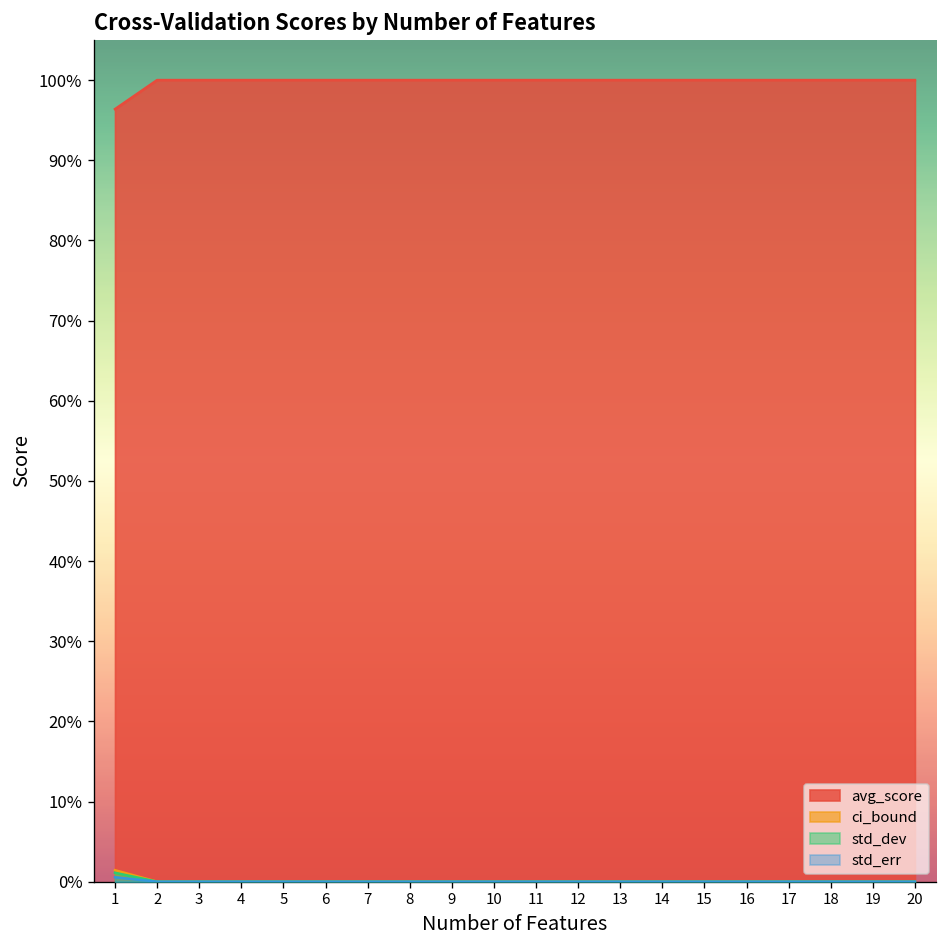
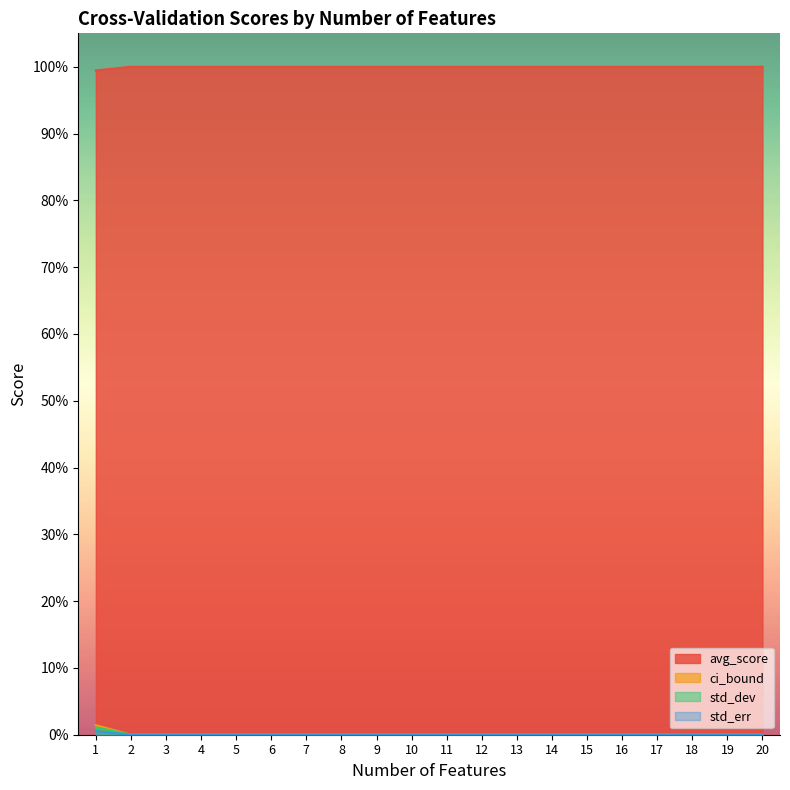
  {
    "avg_score": {
-     "1": "96%",
+     "1": "99%",
      "2": "100%",
      "3": "100%",
      "4": "100%",
      "5": "100%",
      "6": "100%",
      "7": "100%",
      "8": "100%",
      "9": "100%",
      "10": "100%",
      "11": "100%",
      "12": "100%",
      "13": "100%",
      "14": "100%",
      "15": "100%",
      "16": "100%",
      "17": "100%",
      "18": "100%",
      "19": "100%",
      "20": "100%"
    },
    "std_err": {
      "1": "1%"
    }
  }
